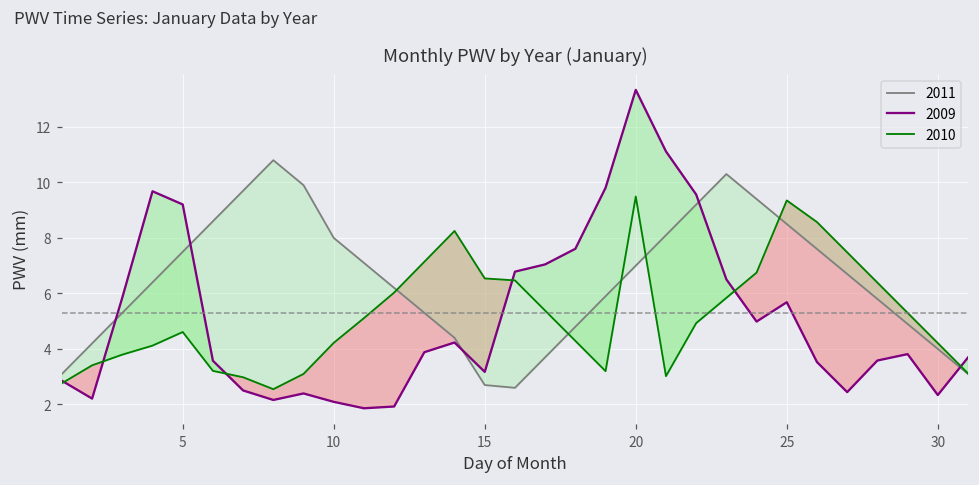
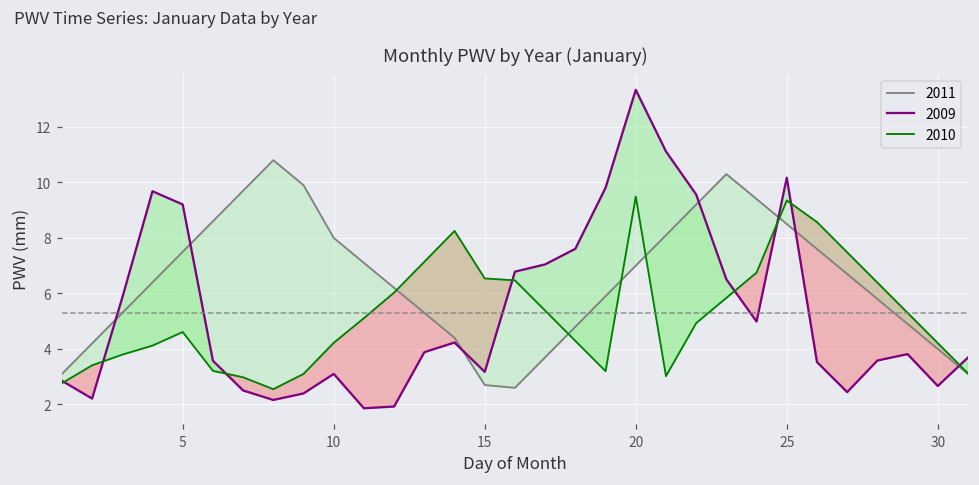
  {
    "2011": {
      "15": 2.7,
      "20": 7.0,
      "25": 8.5,
      "30": 4.0
    },
    "2009": {
      "5": 9.2,
-     "10": 2.1,
+     "10": 3.1,
      "15": 3.2,
      "20": 13.3,
-     "25": 5.7,
-     "30": 2.3
+     "25": 10.2,
+     "30": 2.7
    },
    "2010": {
      "5": 4.6,
      "10": 4.2
    }
  }
